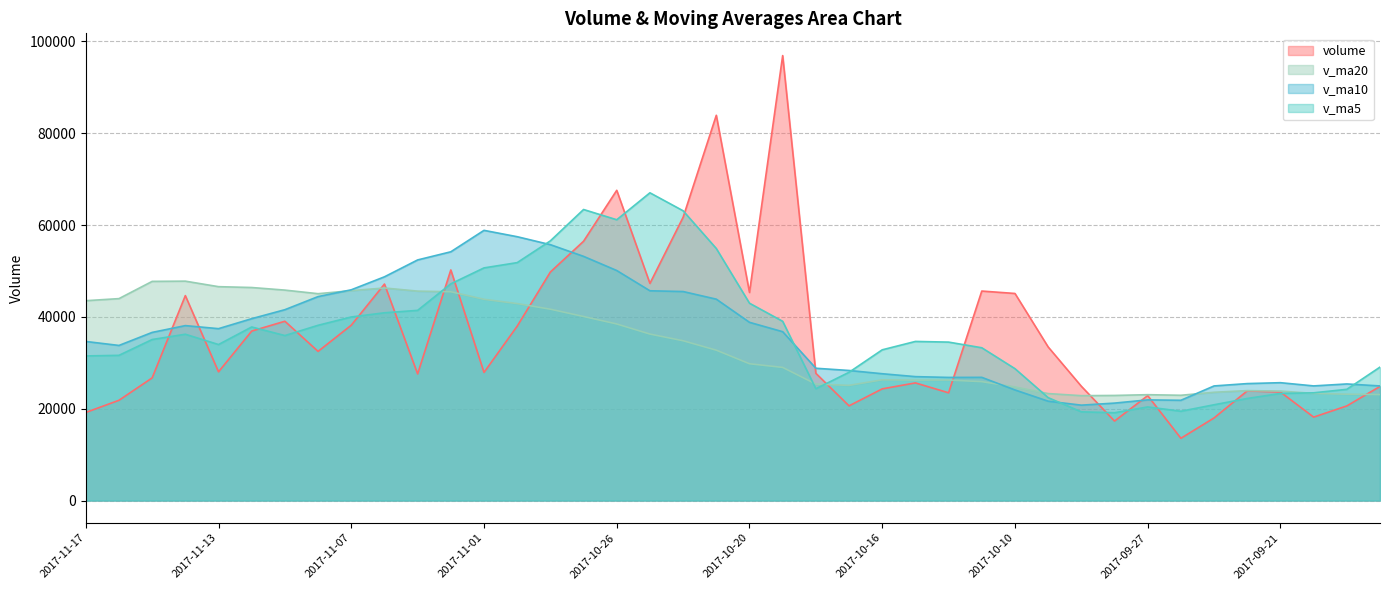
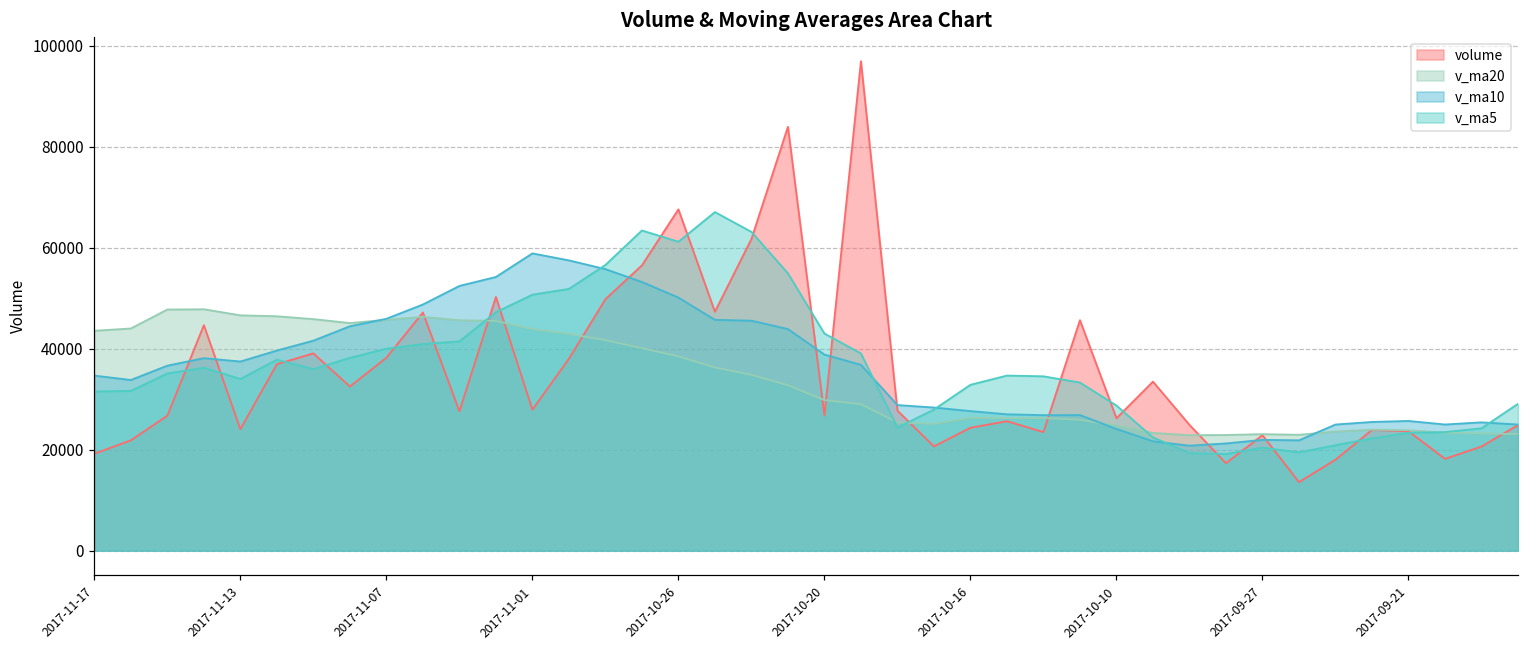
  {
    "volume": {
      "2017-11-17": 19000,
-     "2017-11-13": 28000,
+     "2017-11-13": 24000,
      "2017-11-07": 38000,
      "2017-11-01": 28000,
      "2017-10-26": 68000,
-     "2017-10-20": 45000,
+     "2017-10-20": 27000,
      "2017-10-16": 24000,
-     "2017-10-10": 45000
+     "2017-10-10": 26000
    }
  }
